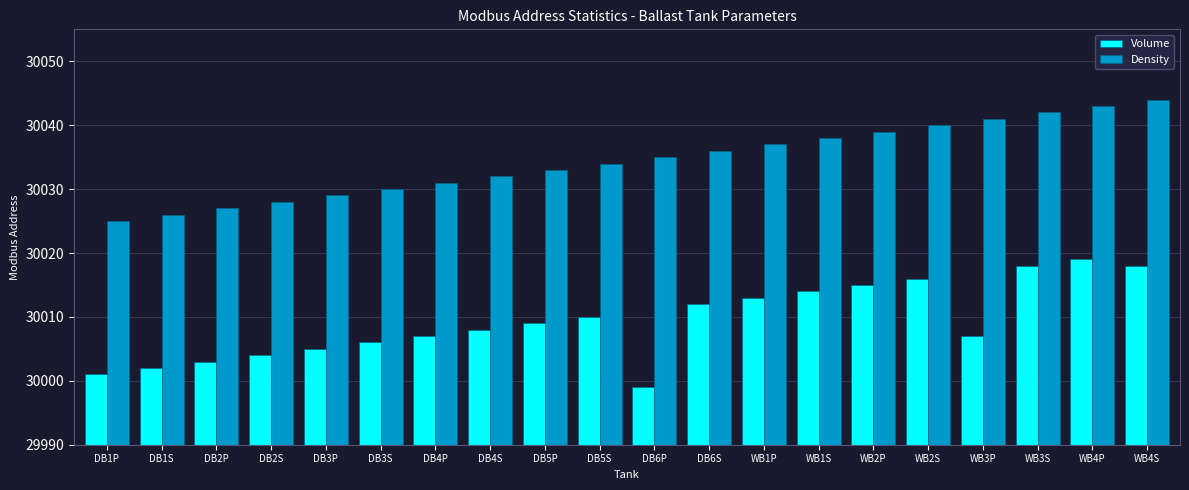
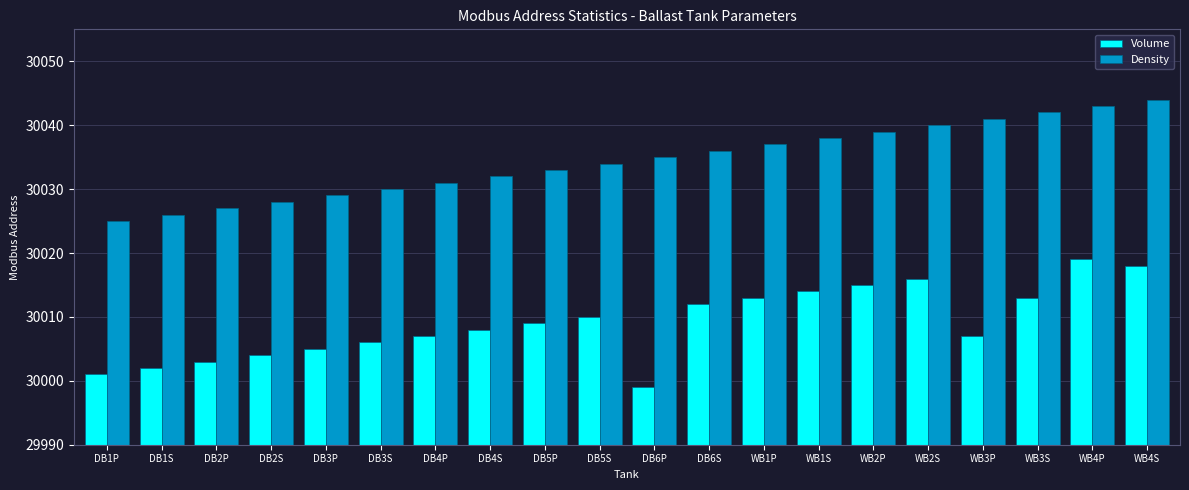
  {
    "Volume": {
      "DB1P": 30001,
      "DB1S": 30002,
      "DB2P": 30003,
      "DB2S": 30004,
      "DB3P": 30005,
      "DB3S": 30006,
      "DB4P": 30007,
      "DB4S": 30008,
      "DB5P": 30009,
      "DB5S": 30010,
      "DB6P": 29999,
      "DB6S": 30012,
      "WB1P": 30013,
      "WB1S": 30014,
      "WB2P": 30015,
      "WB2S": 30016,
      "WB3P": 30007,
-     "WB3S": 30018,
+     "WB3S": 30013,
      "WB4P": 30019,
      "WB4S": 30018
    },
    "Density": {
      "DB1P": 30025,
      "DB1S": 30026,
      "DB2P": 30027,
      "DB2S": 30028,
      "DB3P": 30029,
      "DB3S": 30030,
      "DB4P": 30031,
      "DB4S": 30032,
      "DB5P": 30033,
      "DB5S": 30034,
      "DB6P": 30035,
      "DB6S": 30036,
      "WB1P": 30037,
      "WB1S": 30038,
      "WB2P": 30039,
      "WB2S": 30040,
      "WB3P": 30041,
      "WB3S": 30042,
      "WB4P": 30043,
      "WB4S": 30044
    }
  }
